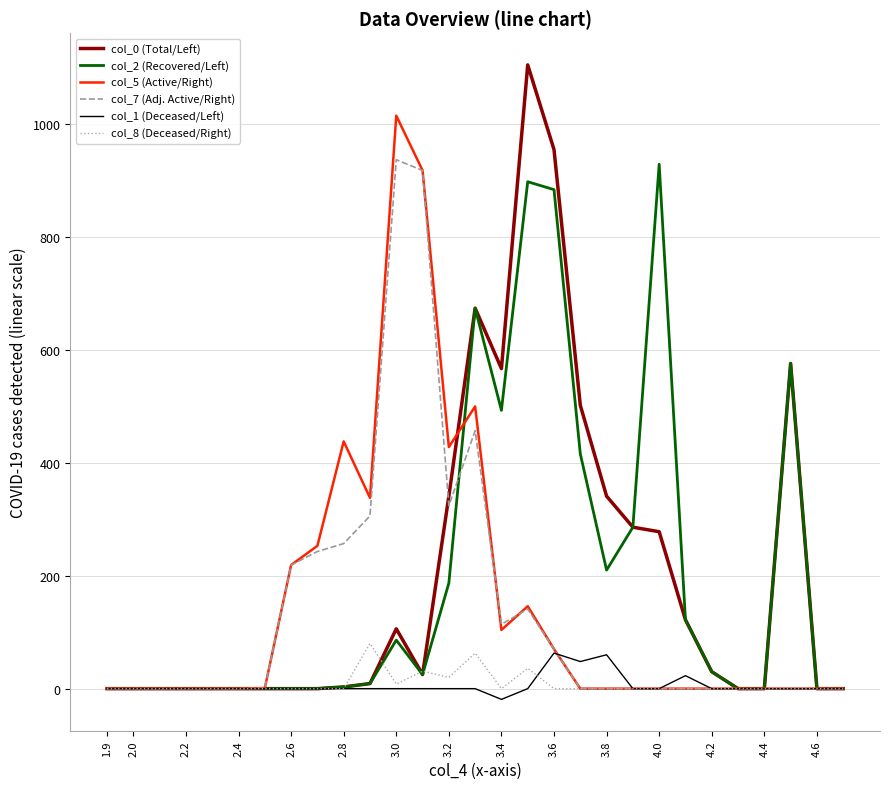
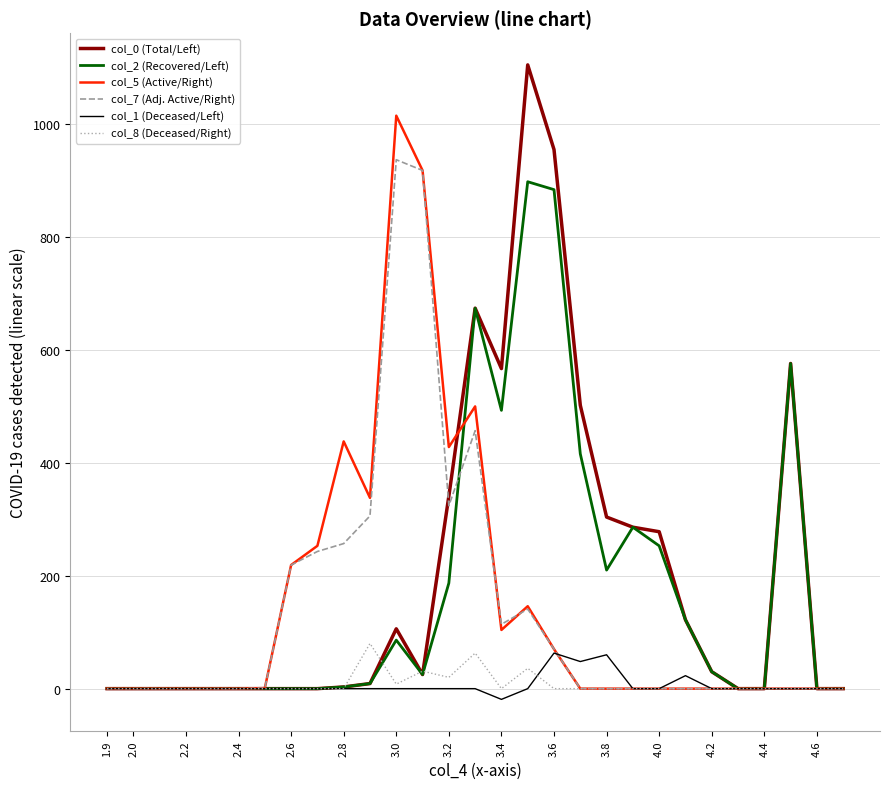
  {
    "col_0 (Total/Left)": {
      "3.0": 110,
      "3.2": 340,
      "3.4": 570,
      "3.6": 960,
-     "3.8": 340,
+     "3.8": 300,
      "4.0": 280
    },
    "col_2 (Recovered/Left)": {
      "3.0": 90,
      "3.2": 190,
      "3.4": 490,
      "3.6": 880,
      "3.8": 210,
-     "4.0": 930
+     "4.0": 250
    },
    "col_5 (Active/Right)": {
      "2.8": 440,
      "3.0": 1020,
      "3.2": 430,
      "3.4": 100
    },
    "col_1 (Deceased/Left)": {
      "3.0": 0,
      "3.2": 0,
      "3.4": -20,
      "3.6": 60,
      "3.8": 60
    }
  }
